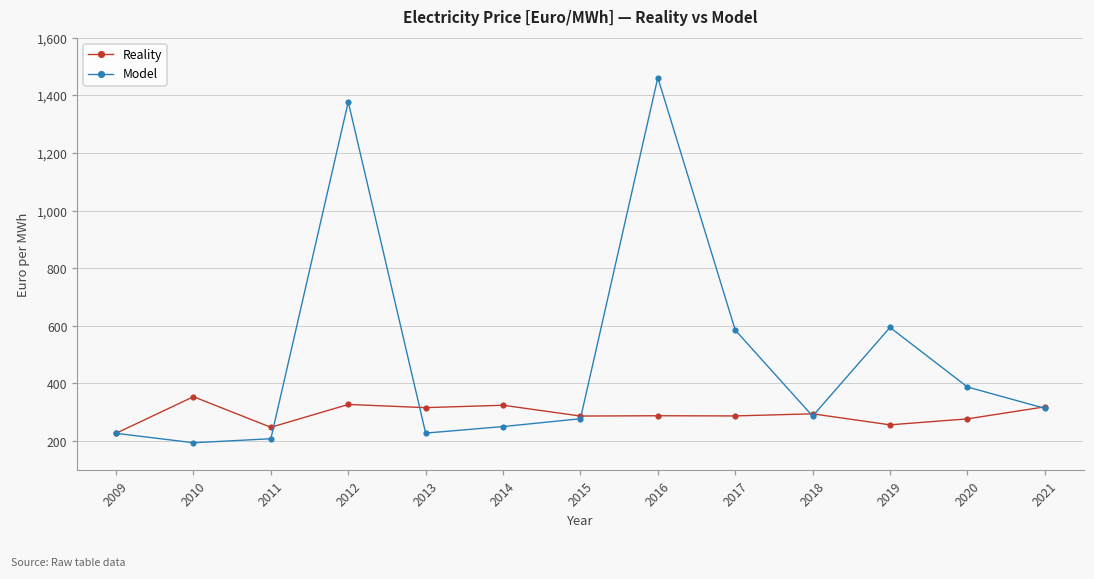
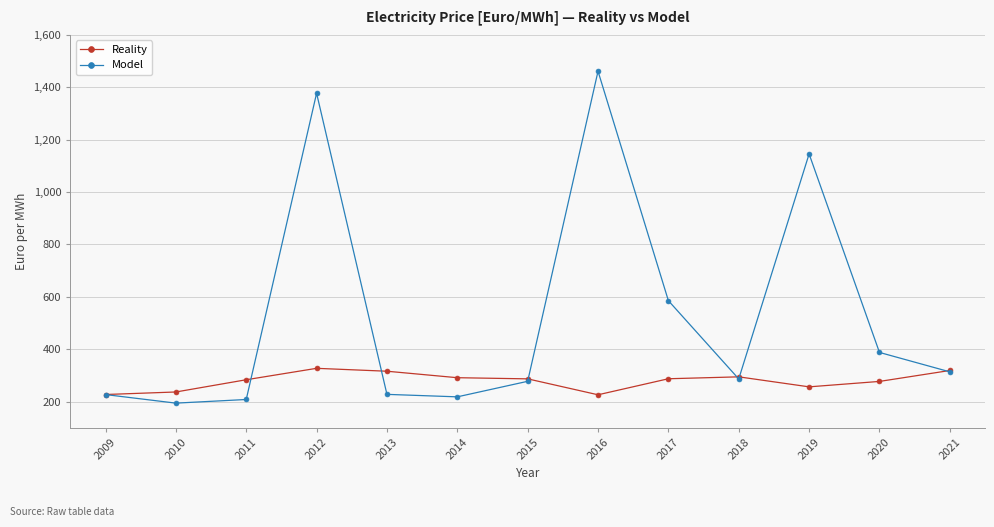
  {
    "Reality": {
-     "2010": "350",
-     "2011": "250",
+     "2010": "240",
+     "2011": "280",
      "2012": "330",
      "2013": "320",
-     "2014": "320",
-     "2016": "290",
+     "2014": "290",
+     "2016": "230",
      "2017": "290",
      "2019": "260",
      "2020": "280"
    },
    "Model": {
      "2010": "190",
      "2011": "210",
      "2012": "1,380",
      "2013": "230",
-     "2014": "250",
+     "2014": "220",
      "2016": "1,460",
      "2017": "590",
-     "2019": "590",
+     "2019": "1,150",
      "2020": "390"
    }
  }
